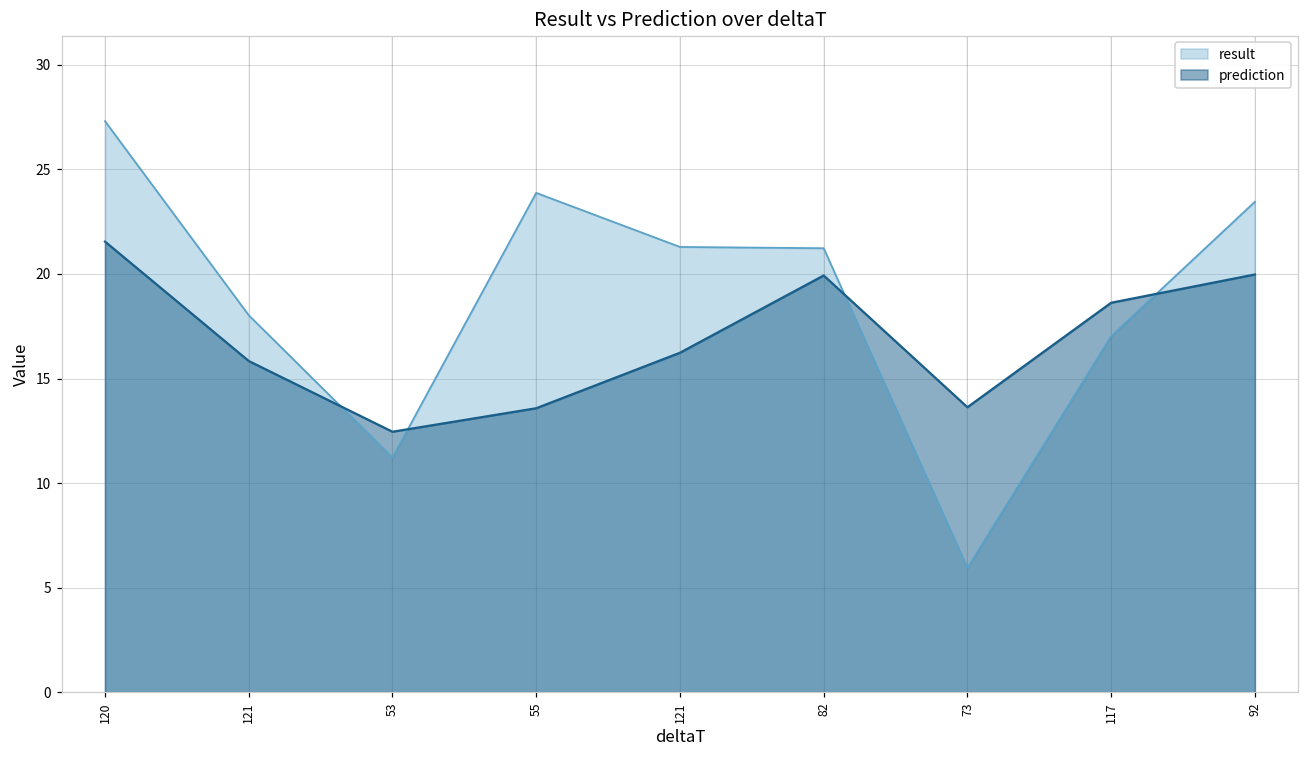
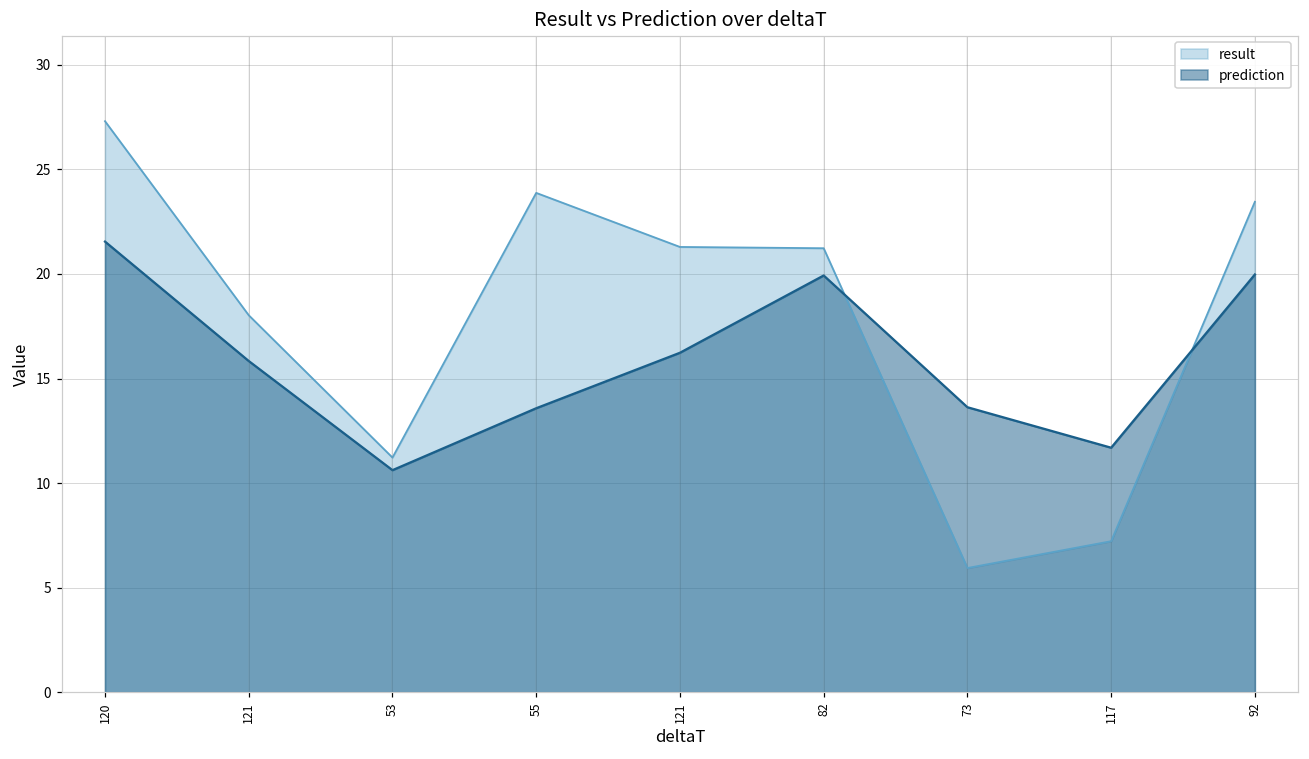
  {
    "result": {
      "120": 27.3,
      "53": 11.2,
      "55": 23.9,
      "82": 21.2,
      "73": 5.9,
-     "117": 17.0,
+     "117": 7.2,
      "92": 23.5
    },
    "prediction": {
      "120": 21.5,
-     "53": 12.5,
+     "53": 10.6,
      "55": 13.6,
      "82": 19.9,
      "73": 13.6,
-     "117": 18.6,
+     "117": 11.7,
      "92": 20.0
    }
  }
